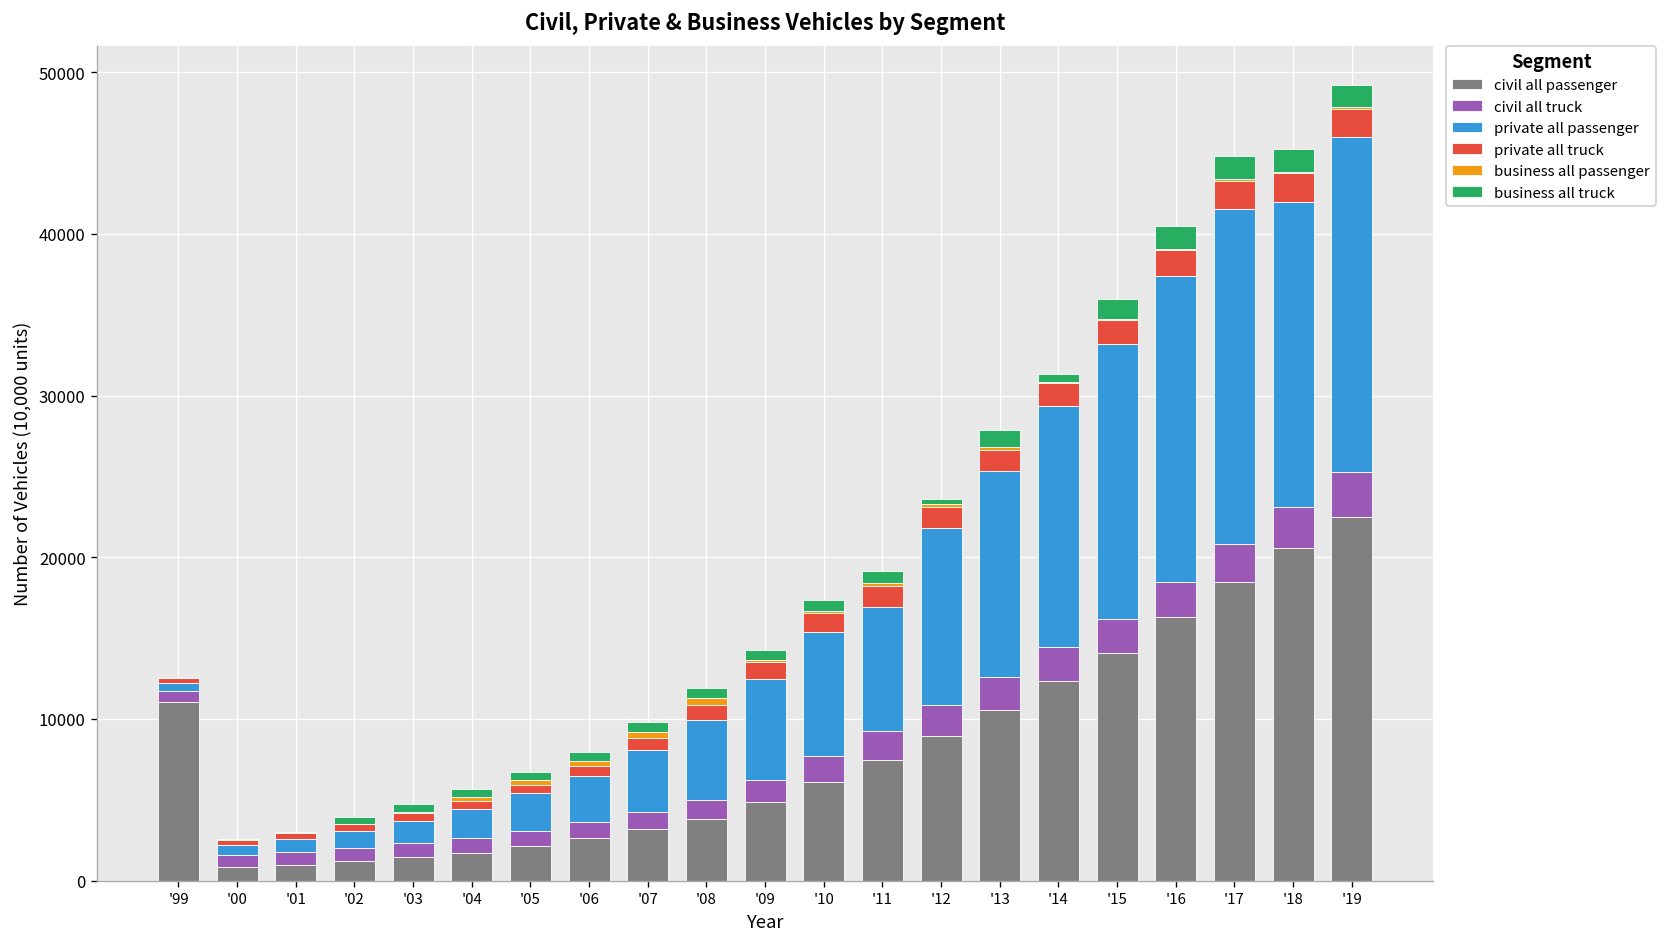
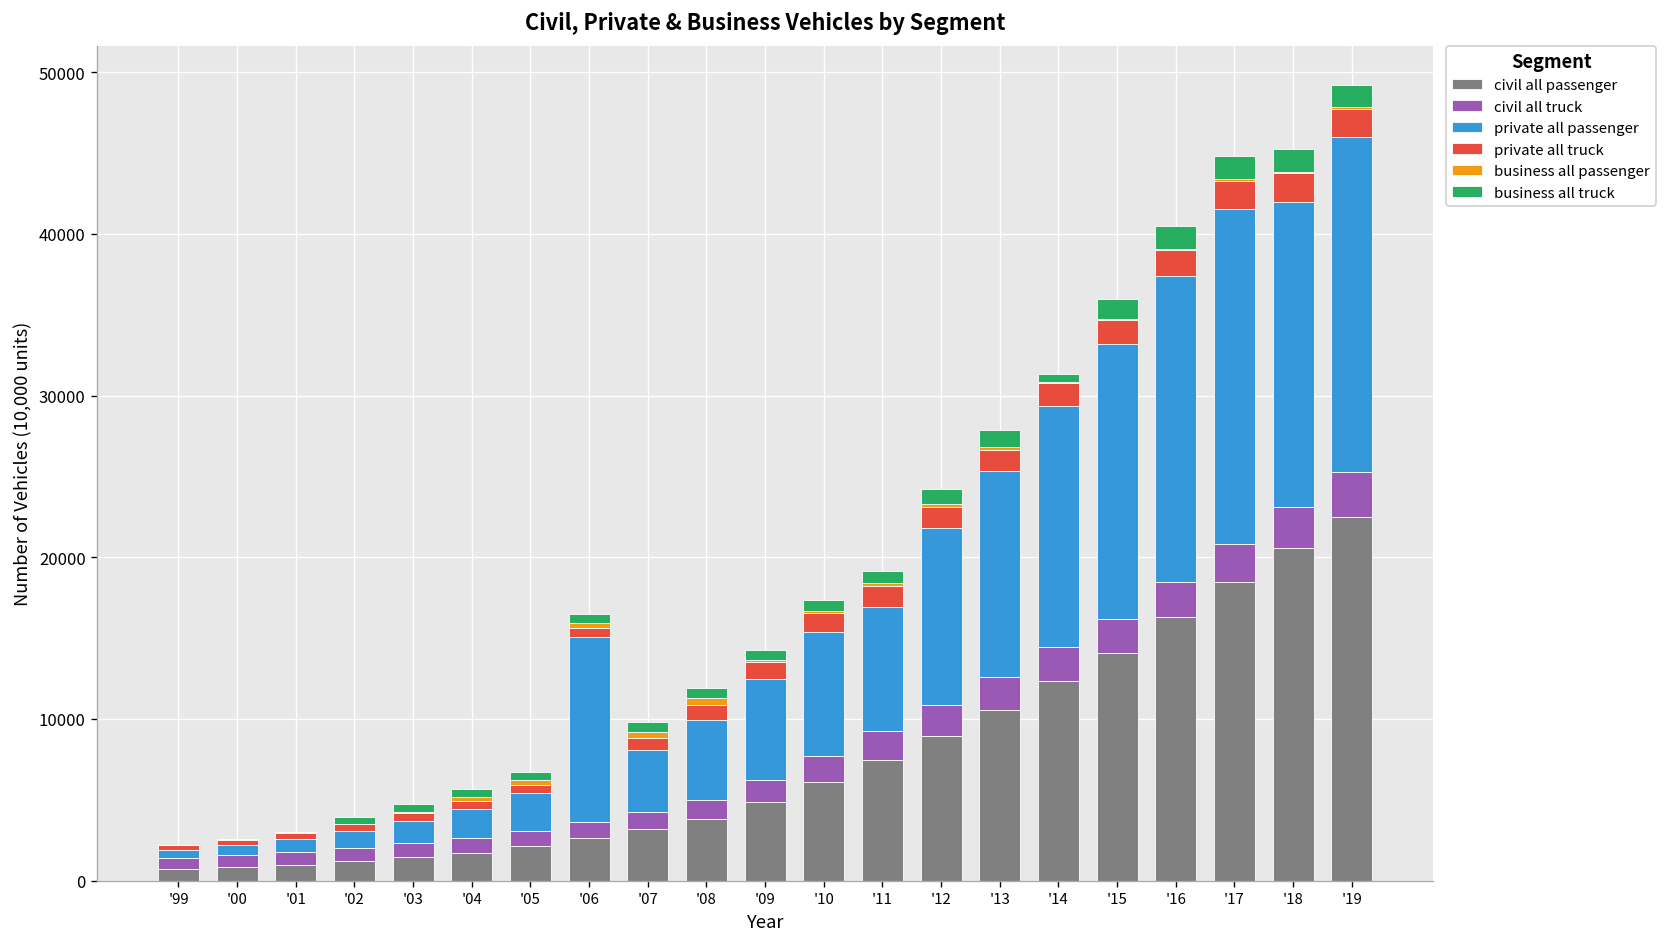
  {
    "civil all passenger": {
-     "'99": 11100,
+     "'99": 700,
      "'00": 900,
      "'01": 1000,
      "'02": 1200,
      "'03": 1500,
      "'04": 1700,
      "'05": 2100,
      "'06": 2600,
      "'07": 3200,
      "'08": 3800,
      "'09": 4800,
      "'10": 6100,
      "'11": 7500,
      "'12": 8900,
      "'13": 10600,
      "'14": 12300,
      "'15": 14100,
      "'16": 16300,
      "'17": 18500,
      "'18": 20600,
      "'19": 22500
    },
    "civil all truck": {
      "'99": 700,
      "'00": 700,
      "'01": 800,
      "'02": 800,
      "'03": 900,
      "'04": 900,
      "'05": 1000,
      "'06": 1000,
      "'07": 1100,
      "'08": 1100,
      "'09": 1400,
      "'10": 1600,
      "'11": 1800,
      "'12": 1900,
      "'13": 2000,
      "'14": 2100,
      "'15": 2100,
      "'16": 2200,
      "'17": 2300,
      "'18": 2600,
      "'19": 2800
    },
    "private all passenger": {
      "'99": 500,
      "'00": 600,
      "'01": 800,
      "'02": 1100,
      "'03": 1400,
      "'04": 1800,
      "'05": 2300,
-     "'06": 2900,
+     "'06": 11400,
      "'07": 3800,
      "'08": 5000,
      "'09": 6200,
      "'10": 7600,
      "'11": 7700,
      "'12": 10900,
      "'13": 12700,
      "'14": 14900,
      "'15": 17000,
      "'16": 18900,
      "'17": 20700,
      "'18": 18900,
      "'19": 20700
    },
    "private all truck": {
      "'99": 300,
      "'00": 300,
      "'01": 400,
      "'02": 400,
      "'03": 500,
      "'04": 500,
      "'05": 500,
      "'06": 600,
      "'07": 800,
      "'08": 900,
      "'09": 1100,
      "'10": 1200,
      "'11": 1300,
      "'12": 1400,
      "'13": 1300,
      "'14": 1400,
      "'15": 1500,
      "'16": 1600,
      "'17": 1800,
      "'18": 1800,
      "'19": 1800
    },
    "business all passenger": {
      "'04": 200,
      "'05": 300,
      "'06": 300,
      "'07": 400,
      "'08": 400
    },
    "business all truck": {
      "'02": 400,
      "'03": 500,
      "'04": 500,
      "'05": 500,
      "'06": 600,
      "'07": 600,
      "'08": 600,
      "'09": 600,
      "'10": 700,
      "'11": 800,
-     "'12": 300,
+     "'12": 900,
      "'13": 1100,
      "'14": 500,
      "'15": 1300,
      "'16": 1400,
      "'17": 1500,
      "'18": 1400,
      "'19": 1400
    }
  }
